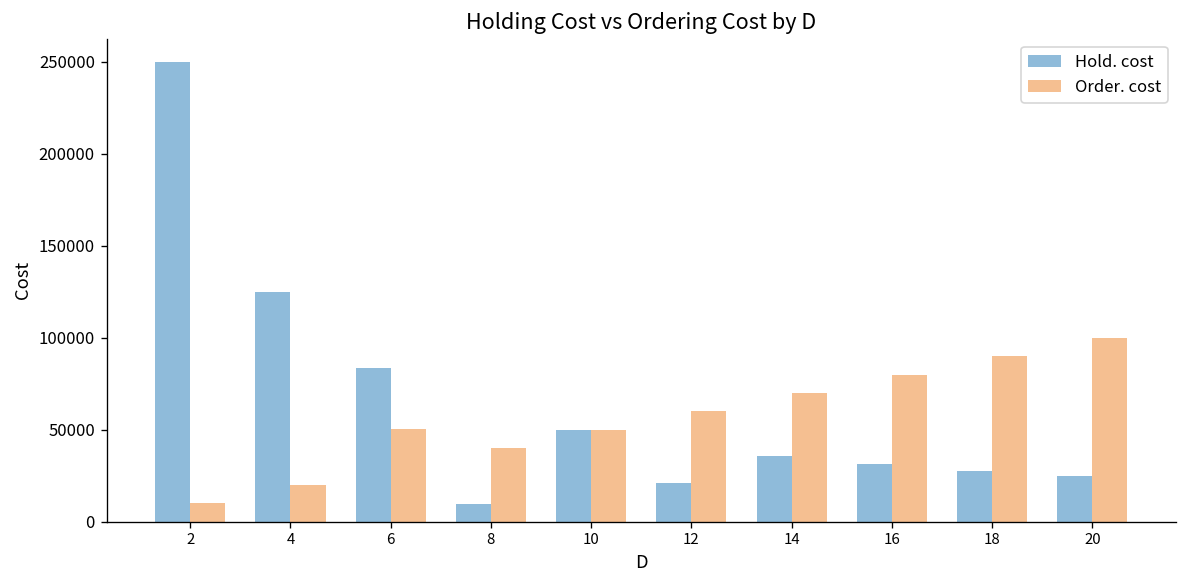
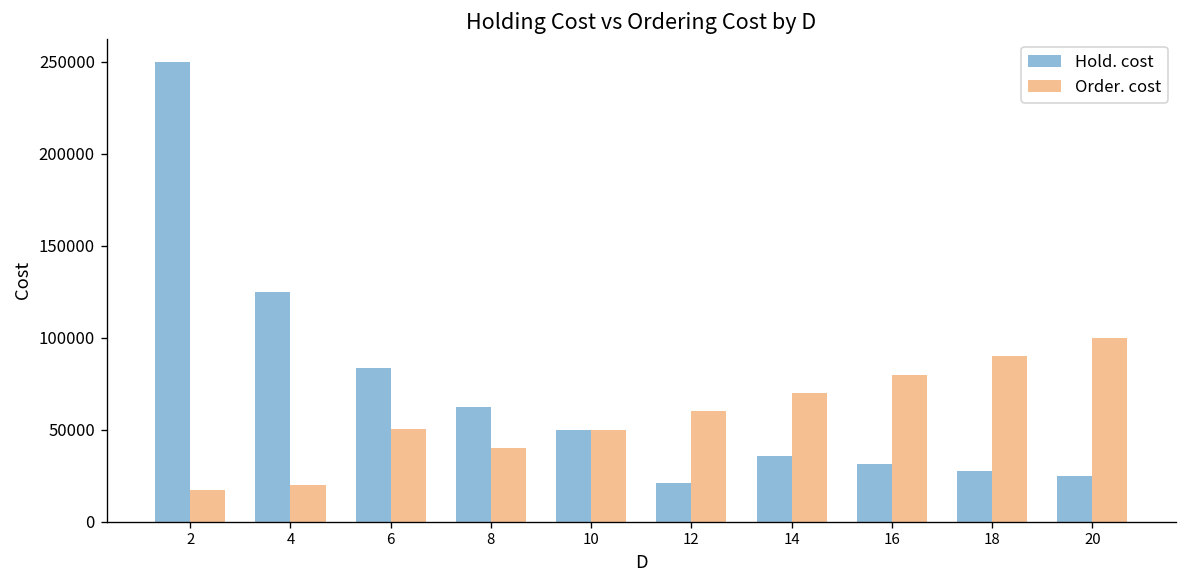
  {
    "Hold. cost": {
      "2": 250000,
      "4": 125000,
      "6": 83000,
-     "8": 10000,
+     "8": 63000,
      "10": 50000,
      "12": 21000,
      "14": 36000,
      "16": 31000,
      "18": 28000,
      "20": 25000
    },
    "Order. cost": {
-     "2": 10000,
+     "2": 17000,
      "4": 20000,
      "6": 50000,
      "8": 40000,
      "10": 50000,
      "12": 60000,
      "14": 70000,
      "16": 80000,
      "18": 90000,
      "20": 100000
    }
  }
